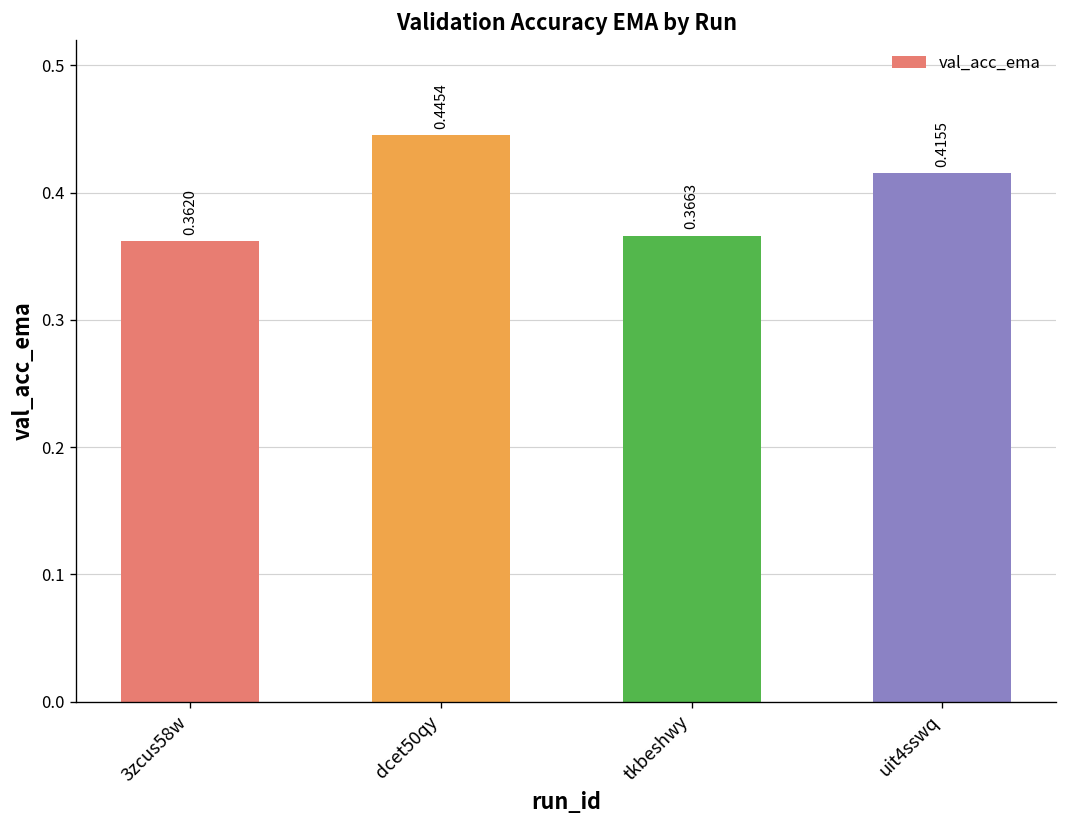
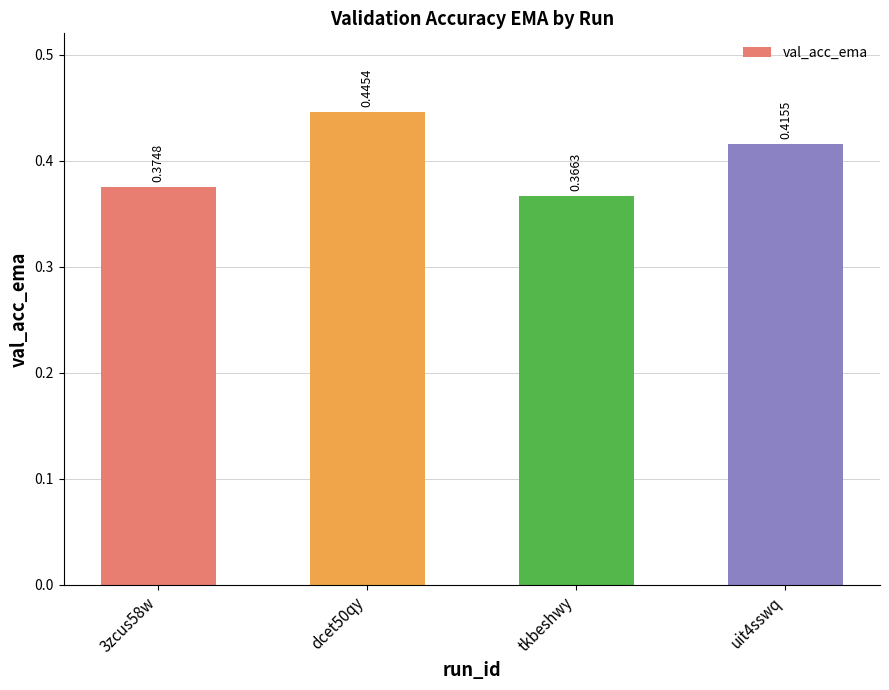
  {
-   "3zcus58w": 0.3620,
+   "3zcus58w": 0.3748,
    "dcet50qy": 0.4454,
    "tkbeshwy": 0.3663,
    "uit4sswq": 0.4155
  }
